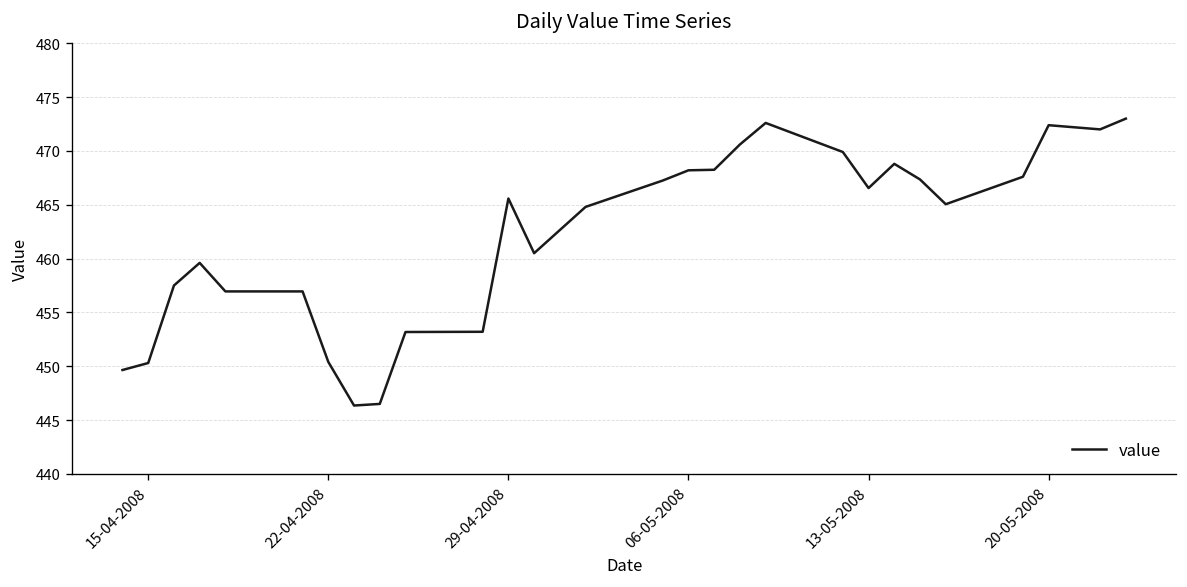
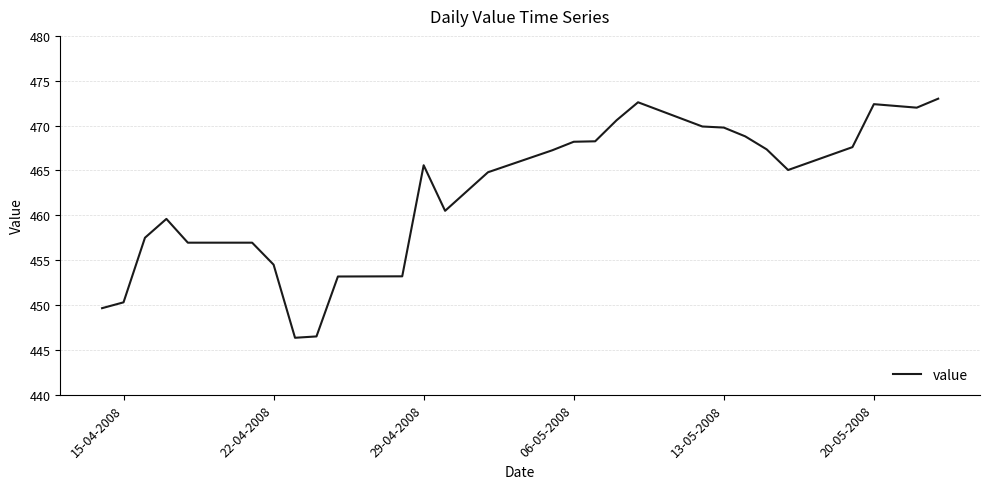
  {
    "15-04-2008": 450,
-   "22-04-2008": 450,
+   "22-04-2008": 455,
    "29-04-2008": 466,
    "06-05-2008": 468,
-   "13-05-2008": 467,
+   "13-05-2008": 470,
    "20-05-2008": 472
  }
